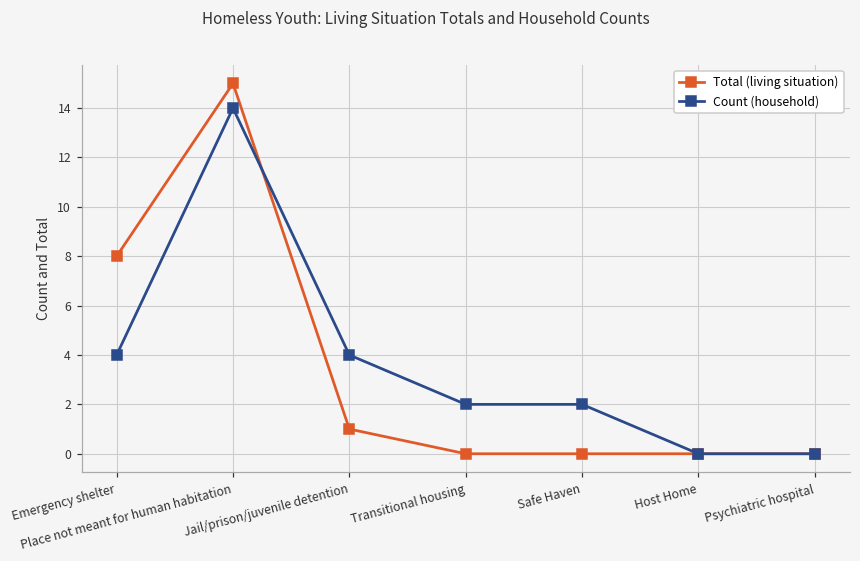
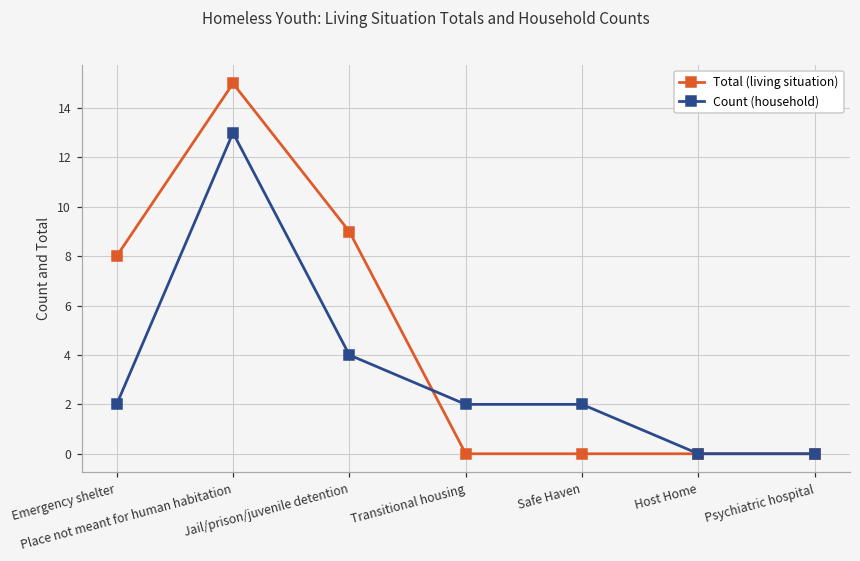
  {
    "Total (living situation)": {
      "Emergency shelter": 8,
      "Place not meant for human habitation": 15,
-     "Jail/prison/juvenile detention": 1,
+     "Jail/prison/juvenile detention": 9,
      "Transitional housing": 0,
      "Safe Haven": 0
    },
    "Count (household)": {
-     "Emergency shelter": 4,
-     "Place not meant for human habitation": 14,
+     "Emergency shelter": 2,
+     "Place not meant for human habitation": 13,
      "Jail/prison/juvenile detention": 4,
      "Transitional housing": 2,
      "Safe Haven": 2
    }
  }
